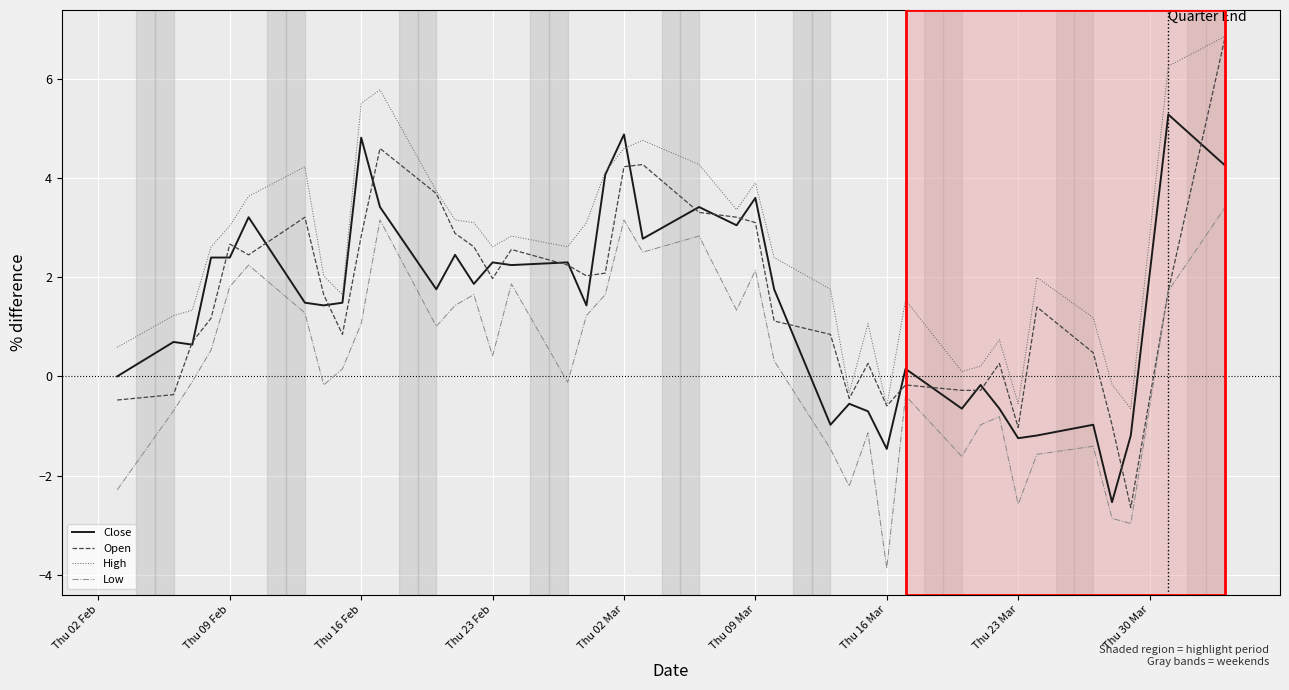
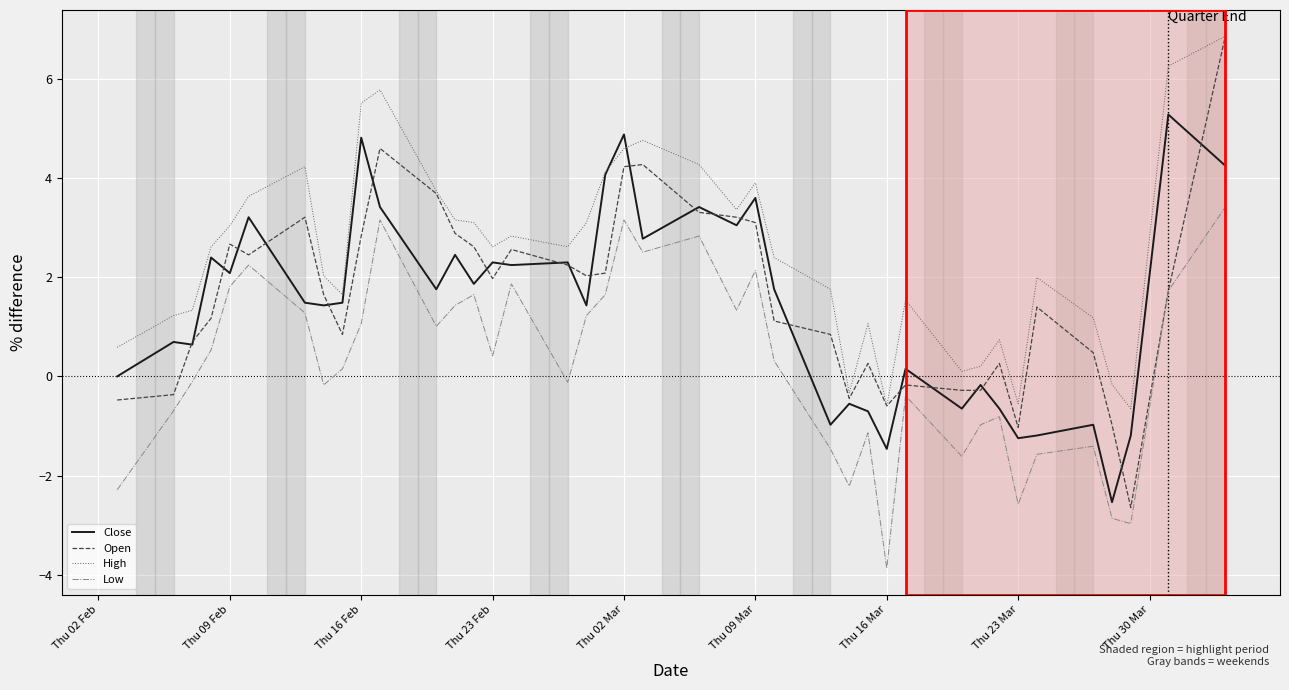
  {
    "Close": {
-     "Thu 09 Feb": 2.4,
+     "Thu 09 Feb": 2.1,
      "Thu 16 Feb": 4.8,
      "Thu 23 Feb": 2.3,
      "Thu 02 Mar": 4.9,
      "Thu 09 Mar": 3.6,
      "Thu 16 Mar": -1.5,
      "Thu 23 Mar": -1.2
    }
  }
